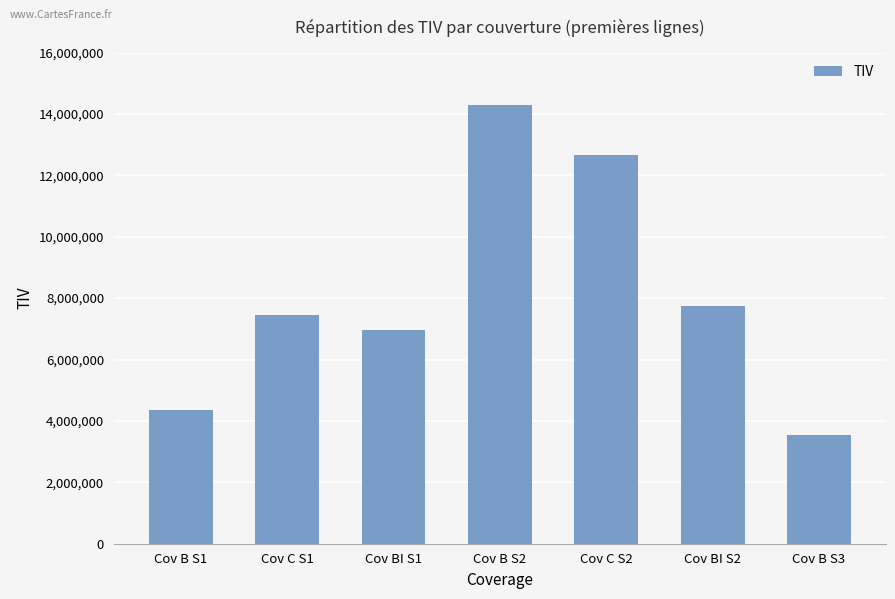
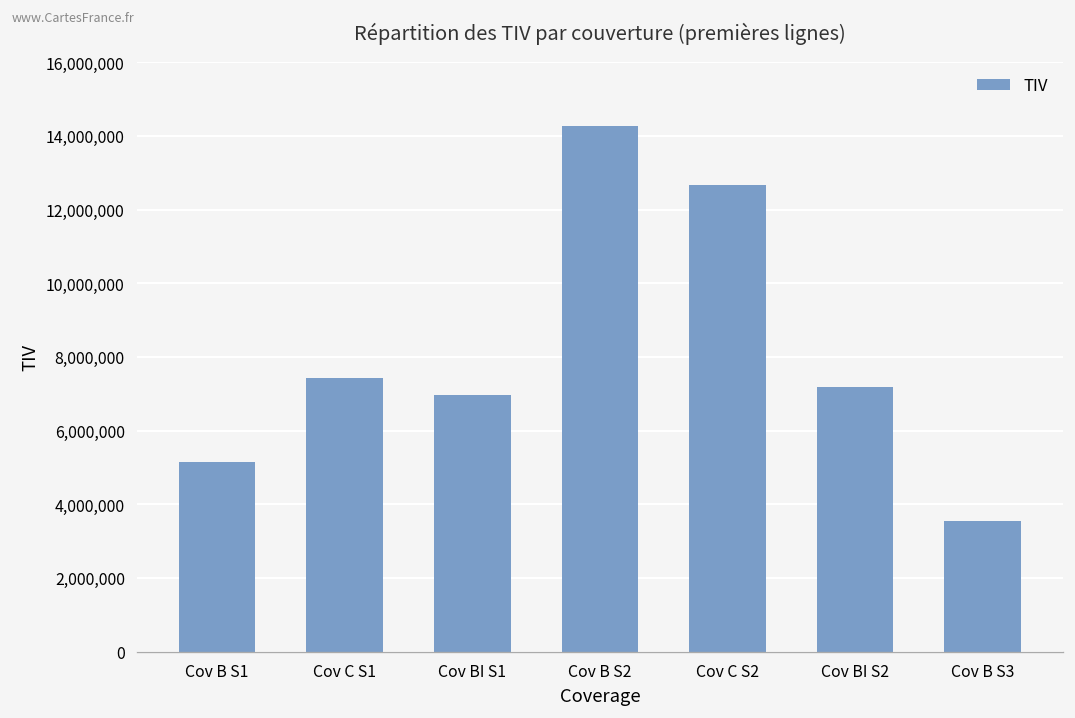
  {
-   "Cov B S1": "4,400,000",
+   "Cov B S1": "5,200,000",
    "Cov C S1": "7,400,000",
    "Cov BI S1": "7,000,000",
    "Cov B S2": "14,300,000",
    "Cov C S2": "12,700,000",
-   "Cov BI S2": "7,700,000",
+   "Cov BI S2": "7,200,000",
    "Cov B S3": "3,500,000"
  }
